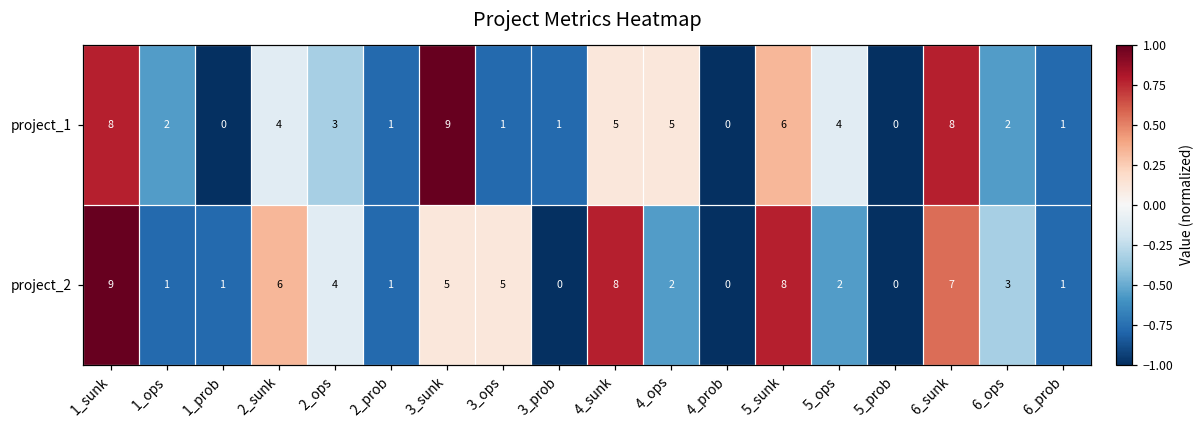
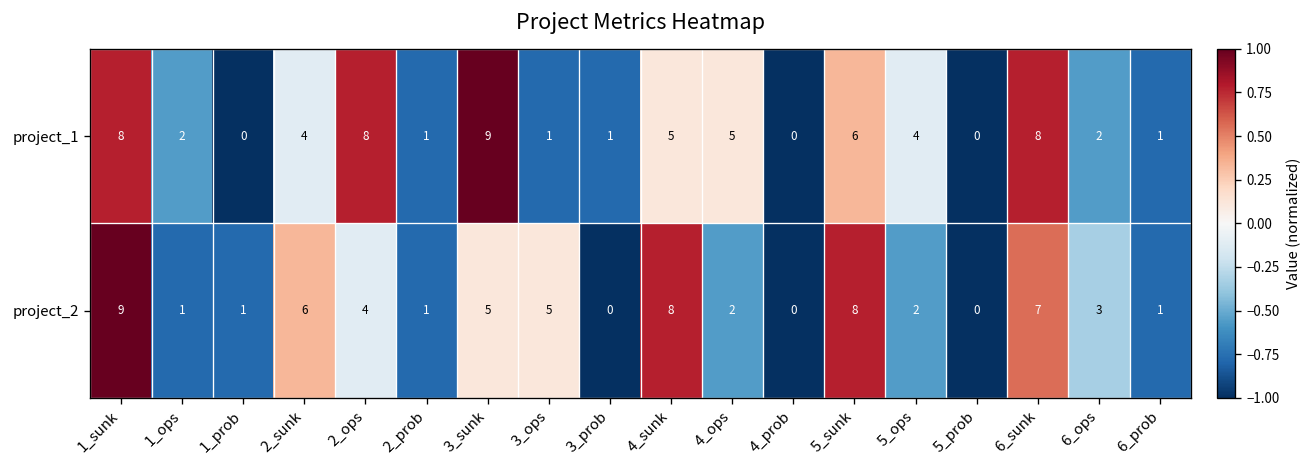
  {
    "project_1": {
      "1_sunk": 8,
      "1_ops": 2,
      "1_prob": 0,
      "2_sunk": 4,
-     "2_ops": 3,
+     "2_ops": 8,
      "2_prob": 1,
      "3_sunk": 9,
      "3_ops": 1,
      "3_prob": 1,
      "4_sunk": 5,
      "4_ops": 5,
      "4_prob": 0,
      "5_sunk": 6,
      "5_ops": 4,
      "5_prob": 0,
      "6_sunk": 8,
      "6_ops": 2,
      "6_prob": 1
    },
    "project_2": {
      "1_sunk": 9,
      "1_ops": 1,
      "1_prob": 1,
      "2_sunk": 6,
      "2_ops": 4,
      "2_prob": 1,
      "3_sunk": 5,
      "3_ops": 5,
      "3_prob": 0,
      "4_sunk": 8,
      "4_ops": 2,
      "4_prob": 0,
      "5_sunk": 8,
      "5_ops": 2,
      "5_prob": 0,
      "6_sunk": 7,
      "6_ops": 3,
      "6_prob": 1
    }
  }
